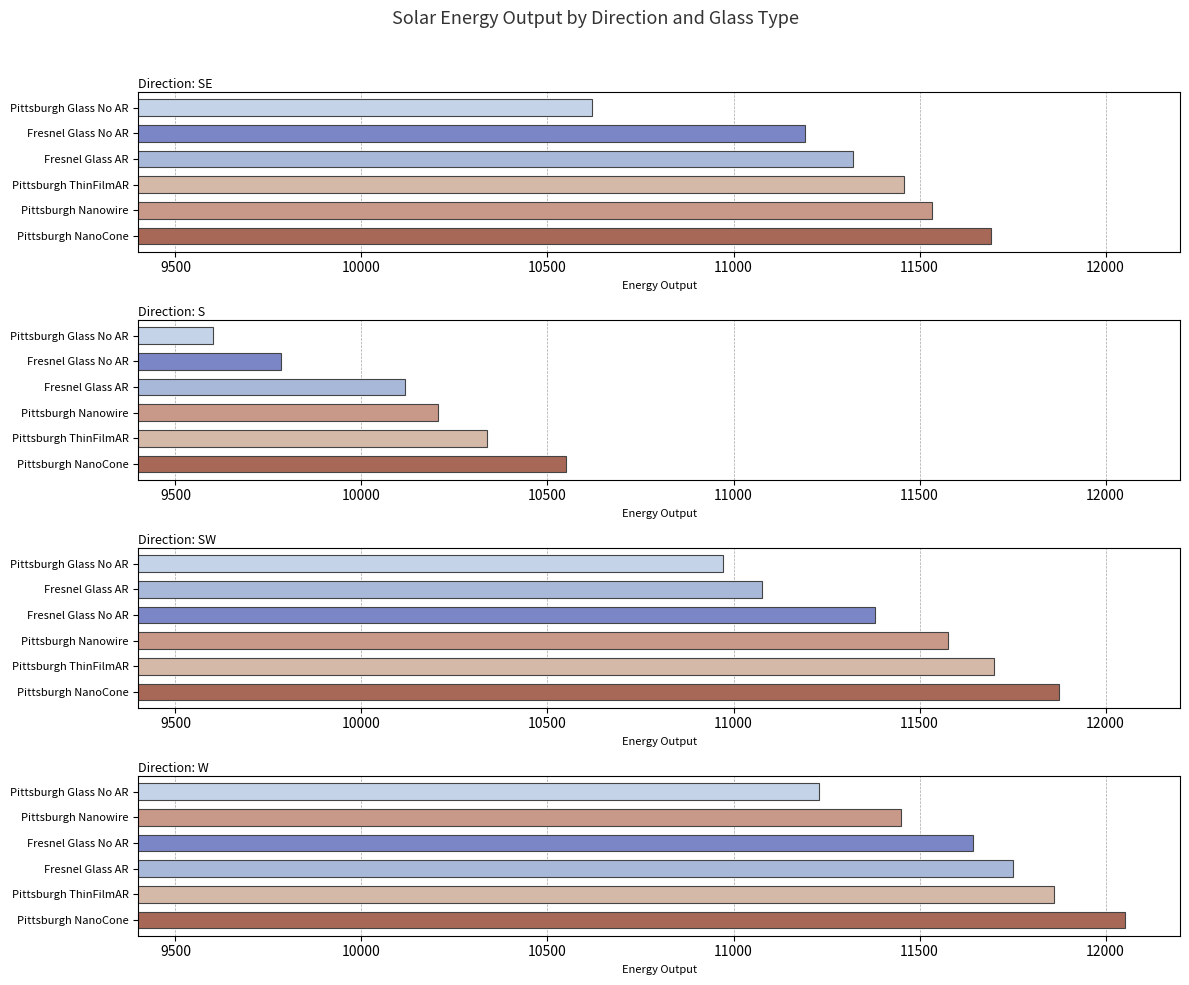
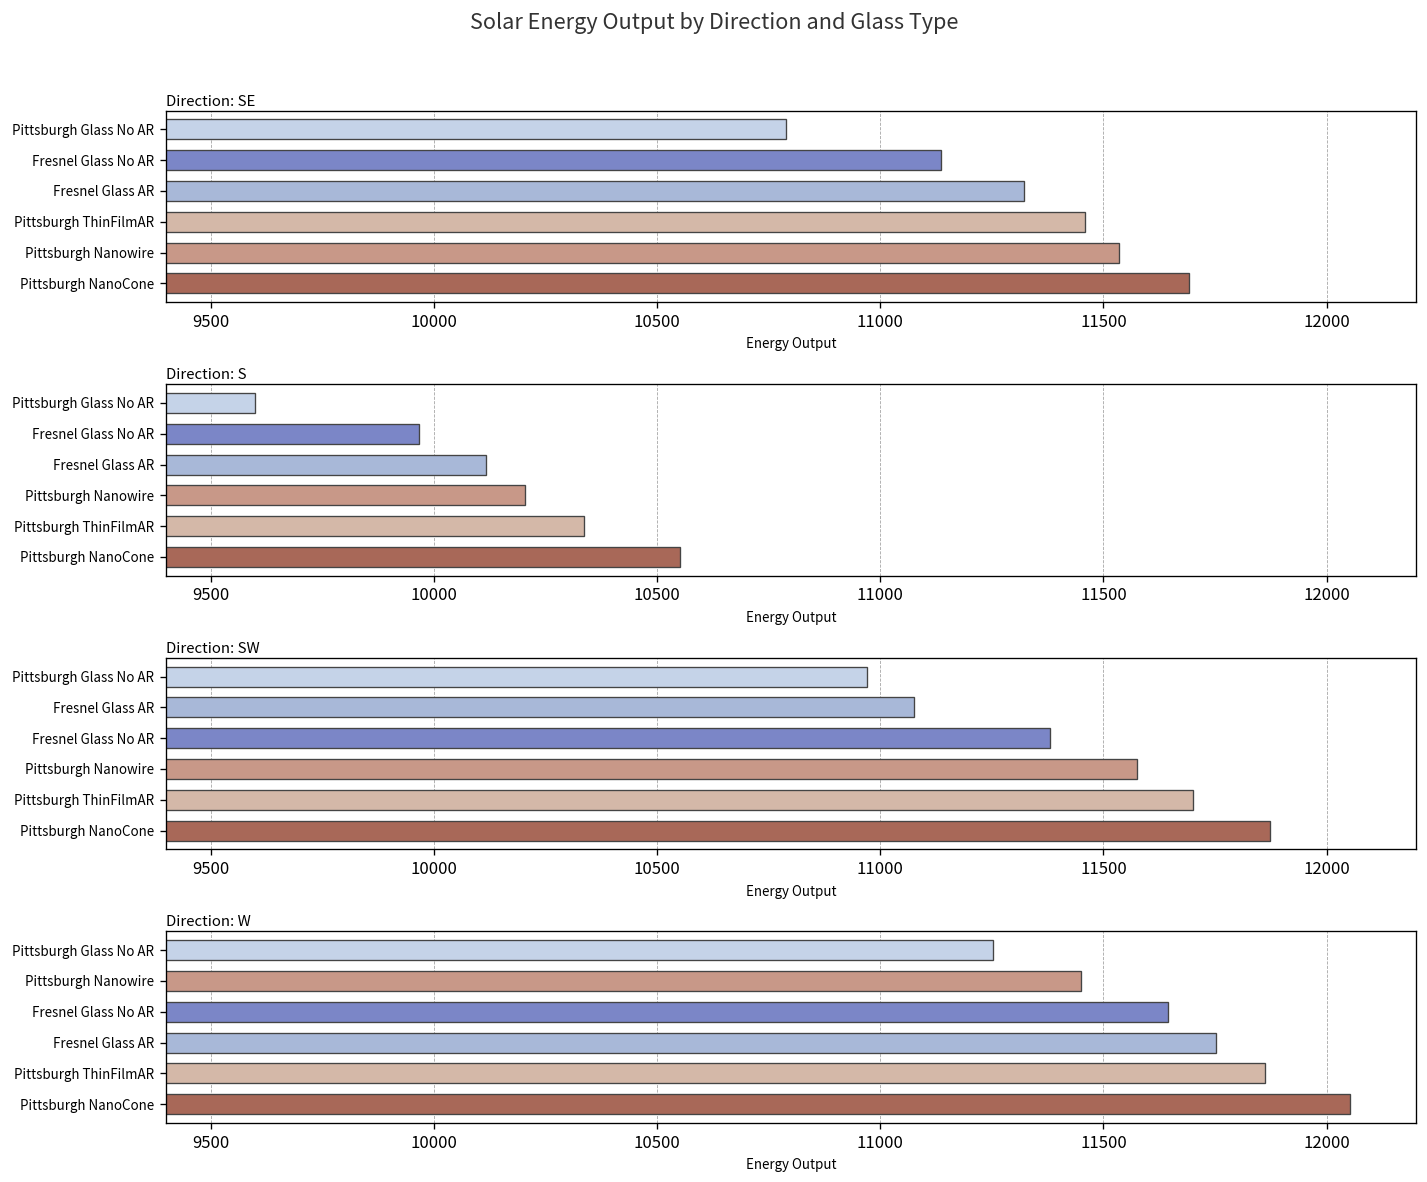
  {
    "Direction: SE": {
-     "Pittsburgh Glass No AR": 10620,
-     "Fresnel Glass No AR": 11190,
+     "Pittsburgh Glass No AR": 10790,
+     "Fresnel Glass No AR": 11140,
      "Fresnel Glass AR": 11320,
      "Pittsburgh ThinFilmAR": 11460,
      "Pittsburgh Nanowire": 11530,
      "Pittsburgh NanoCone": 11690
    },
    "Direction: S": {
      "Pittsburgh Glass No AR": 9600,
-     "Fresnel Glass No AR": 9790,
+     "Fresnel Glass No AR": 9970,
      "Fresnel Glass AR": 10120,
      "Pittsburgh Nanowire": 10210,
      "Pittsburgh ThinFilmAR": 10340,
      "Pittsburgh NanoCone": 10550
    },
    "Direction: SW": {
      "Pittsburgh Glass No AR": 10970,
      "Fresnel Glass AR": 11080,
      "Fresnel Glass No AR": 11380,
      "Pittsburgh Nanowire": 11580,
      "Pittsburgh ThinFilmAR": 11700,
      "Pittsburgh NanoCone": 11870
    },
    "Direction: W": {
-     "Pittsburgh Glass No AR": 11230,
+     "Pittsburgh Glass No AR": 11250,
      "Pittsburgh Nanowire": 11450,
      "Fresnel Glass No AR": 11640,
      "Fresnel Glass AR": 11750,
      "Pittsburgh ThinFilmAR": 11860,
      "Pittsburgh NanoCone": 12050
    }
  }
